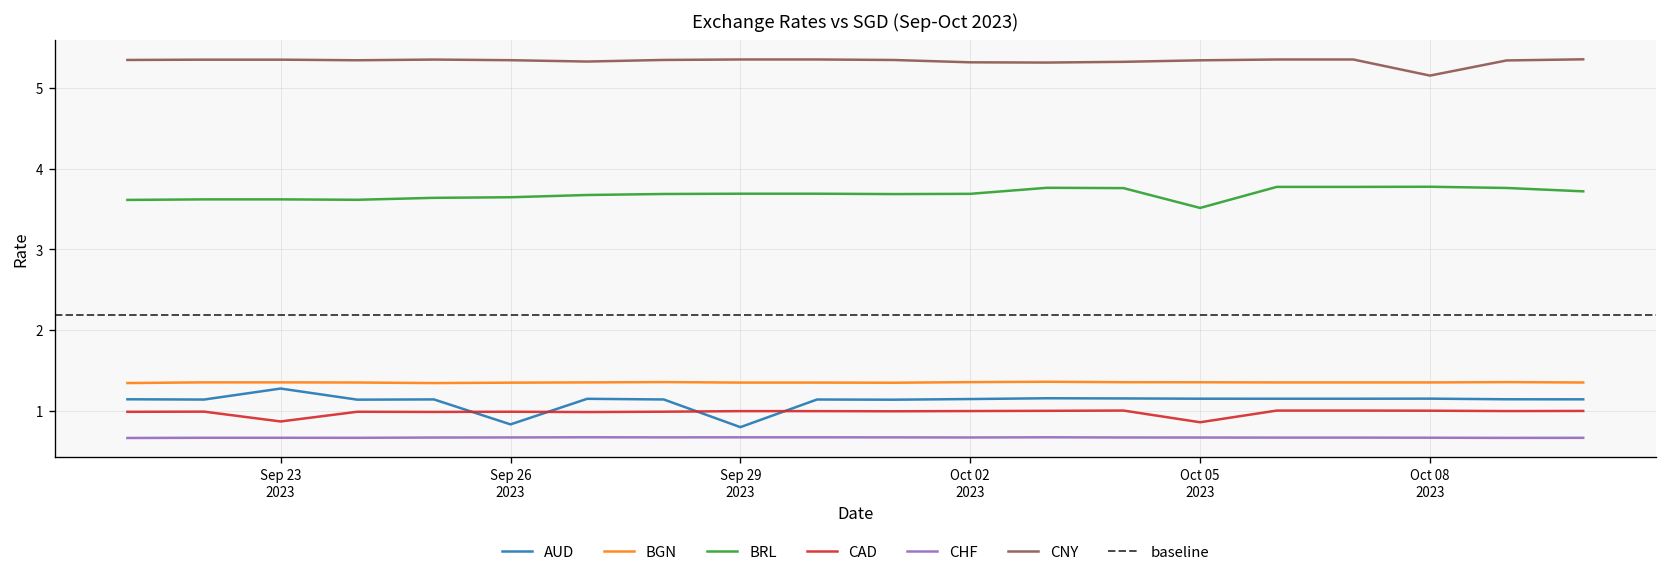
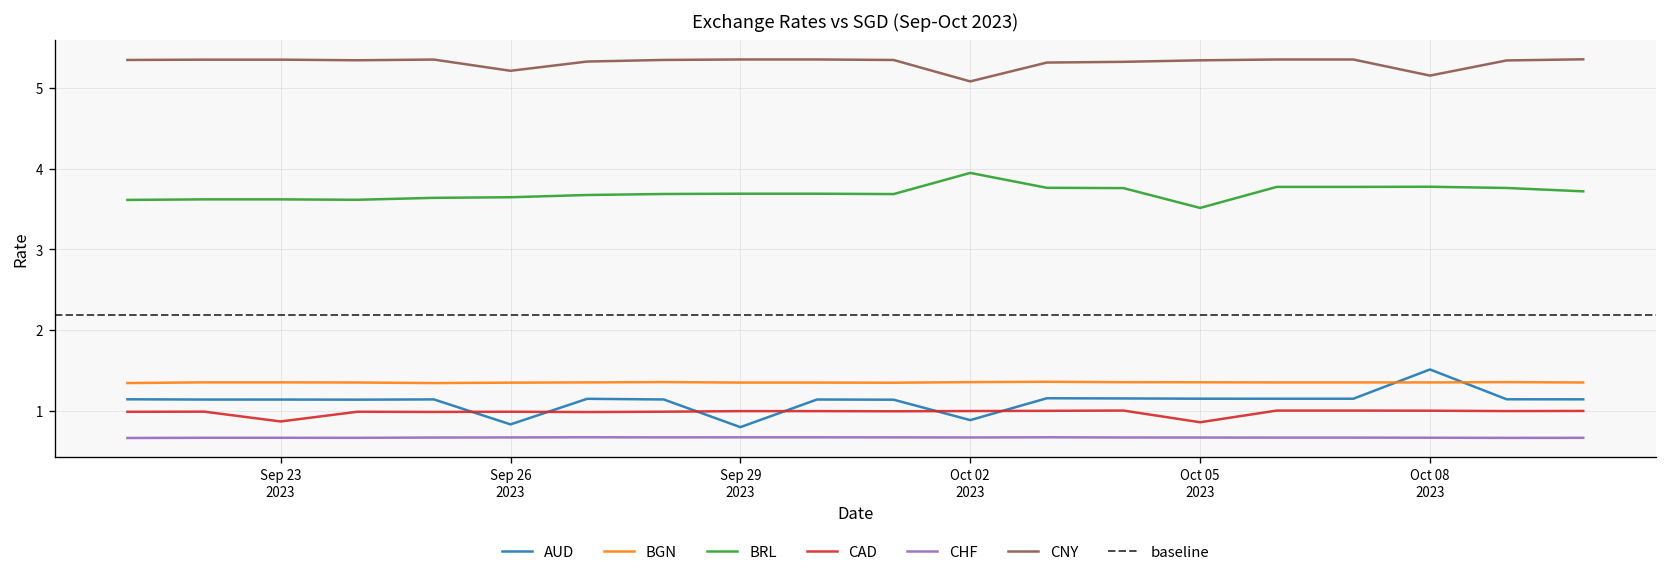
  {
    "AUD": {
-     "Sep 23 2023": 1.3,
+     "Sep 23 2023": 1.1,
      "Sep 26 2023": 0.8,
      "Sep 29 2023": 0.8,
-     "Oct 02 2023": 1.1,
+     "Oct 02 2023": 0.9,
      "Oct 05 2023": 1.1,
-     "Oct 08 2023": 1.1
+     "Oct 08 2023": 1.5
    },
    "BGN": {
      "Sep 23 2023": 1.4,
      "Sep 26 2023": 1.3,
      "Sep 29 2023": 1.3,
      "Oct 02 2023": 1.4,
      "Oct 05 2023": 1.4,
      "Oct 08 2023": 1.4
    },
    "BRL": {
      "Sep 23 2023": 3.6,
      "Sep 26 2023": 3.6,
      "Sep 29 2023": 3.7,
-     "Oct 02 2023": 3.7,
+     "Oct 02 2023": 3.9,
      "Oct 05 2023": 3.5,
      "Oct 08 2023": 3.8
    },
    "CAD": {
      "Sep 23 2023": 0.9,
      "Sep 26 2023": 1.0,
      "Sep 29 2023": 1.0,
      "Oct 02 2023": 1.0,
      "Oct 05 2023": 0.9,
      "Oct 08 2023": 1.0
    },
    "CHF": {
      "Sep 23 2023": 0.7,
      "Sep 26 2023": 0.7,
      "Sep 29 2023": 0.7,
      "Oct 02 2023": 0.7,
      "Oct 05 2023": 0.7,
      "Oct 08 2023": 0.7
    },
    "CNY": {
      "Sep 23 2023": 5.3,
-     "Sep 26 2023": 5.3,
+     "Sep 26 2023": 5.2,
      "Sep 29 2023": 5.4,
-     "Oct 02 2023": 5.3,
+     "Oct 02 2023": 5.1,
      "Oct 05 2023": 5.3,
      "Oct 08 2023": 5.2
    }
  }
